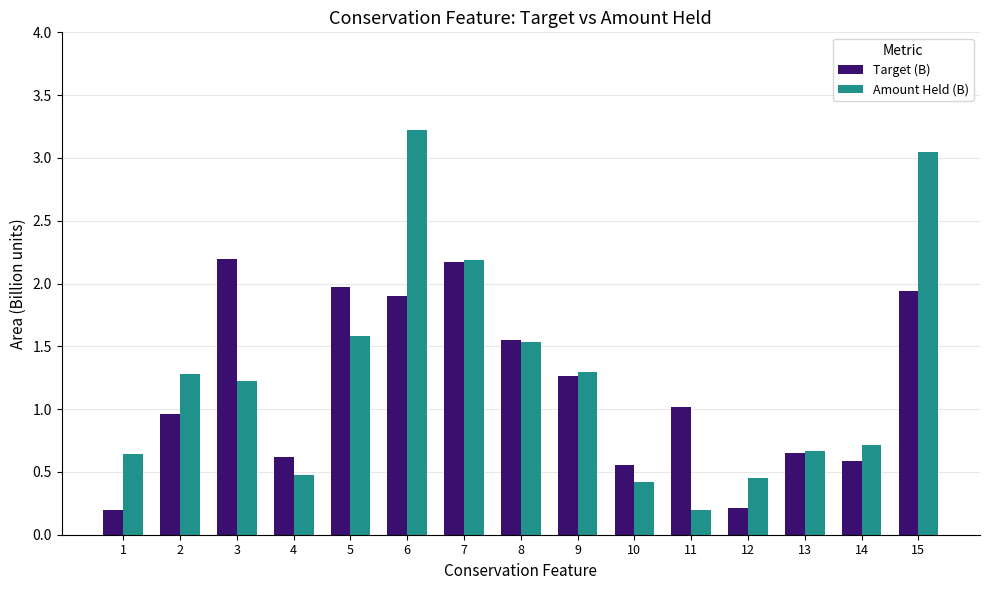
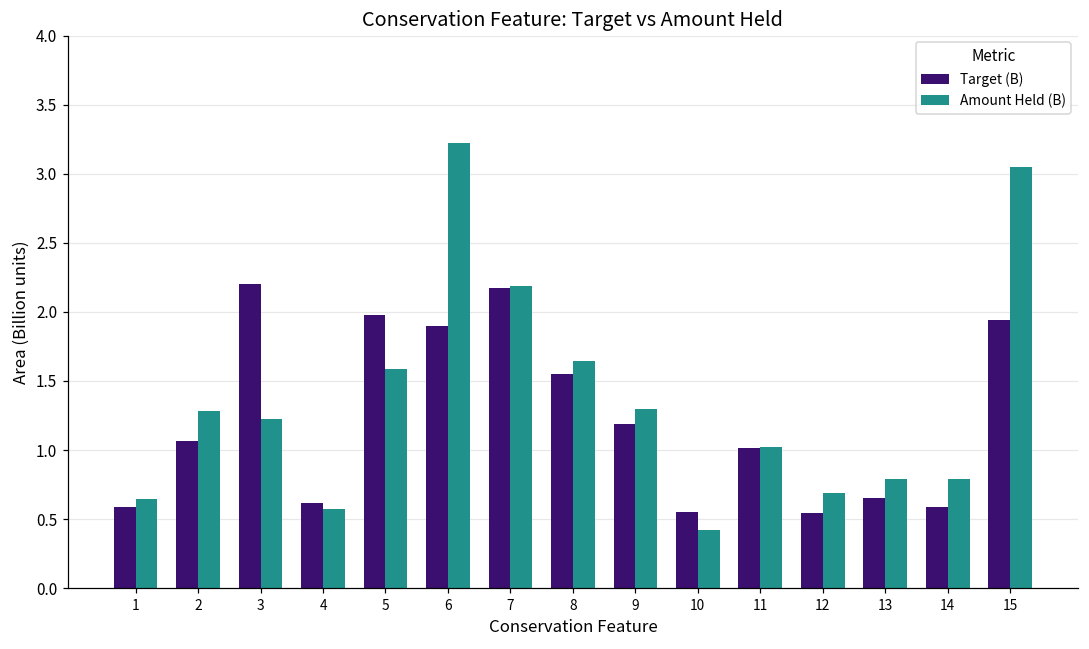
  {
    "Target (B)": {
-     "1": 0.20,
-     "2": 0.96,
+     "1": 0.59,
+     "2": 1.07,
      "3": 2.20,
      "4": 0.62,
      "5": 1.98,
      "6": 1.90,
      "7": 2.17,
      "8": 1.55,
-     "9": 1.26,
+     "9": 1.19,
      "10": 0.55,
      "11": 1.02,
-     "12": 0.22,
+     "12": 0.54,
      "13": 0.65,
      "14": 0.59,
      "15": 1.94
    },
    "Amount Held (B)": {
      "1": 0.64,
      "2": 1.28,
      "3": 1.22,
-     "4": 0.48,
+     "4": 0.58,
      "5": 1.58,
      "6": 3.22,
      "7": 2.18,
-     "8": 1.54,
+     "8": 1.65,
      "9": 1.30,
      "10": 0.42,
-     "11": 0.20,
-     "12": 0.45,
-     "13": 0.66,
-     "14": 0.71,
+     "11": 1.02,
+     "12": 0.69,
+     "13": 0.79,
+     "14": 0.79,
      "15": 3.05
    }
  }
